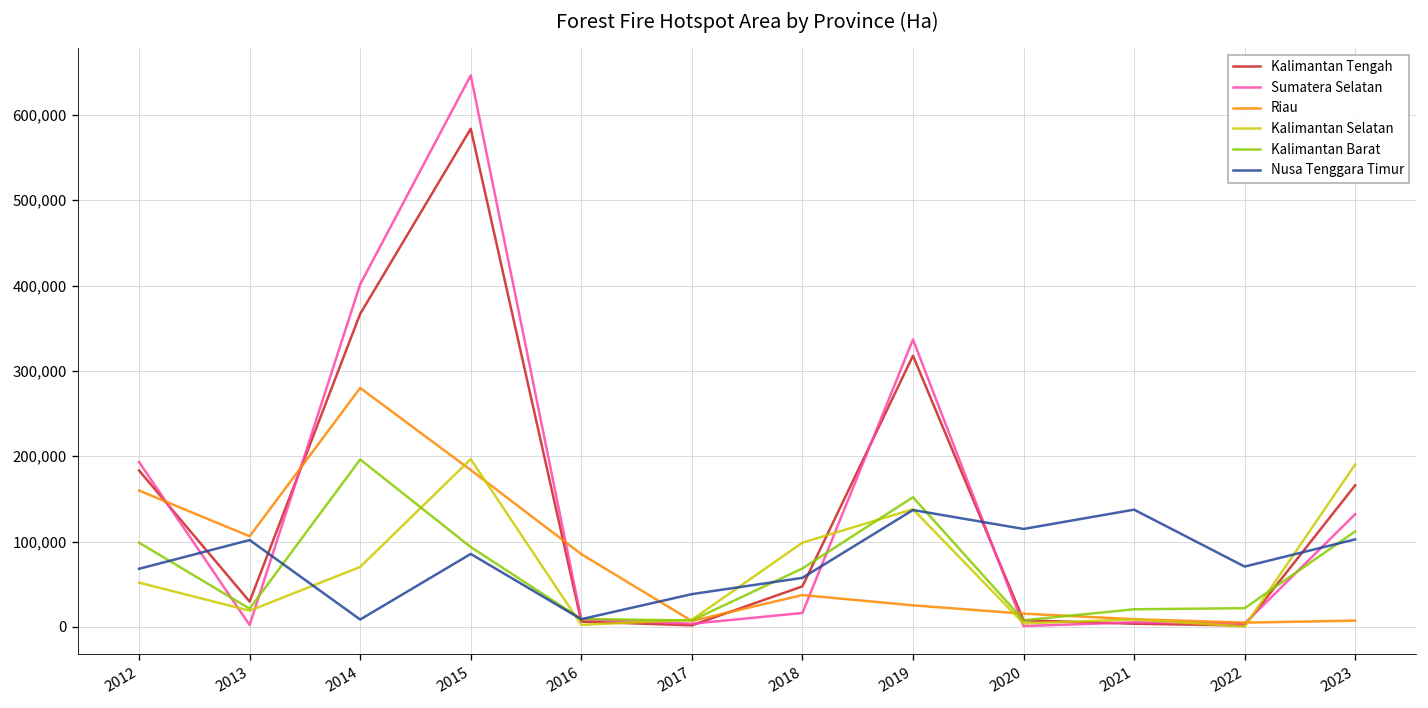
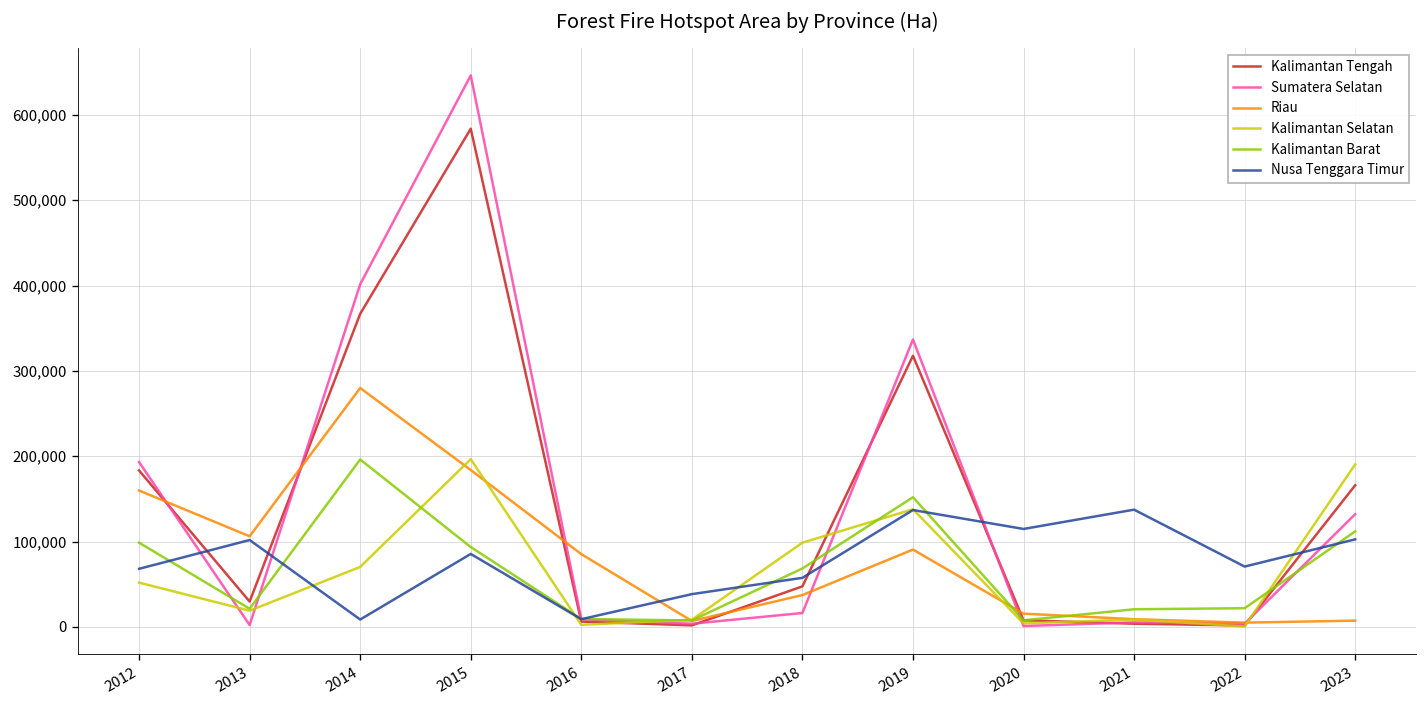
  {
    "Kalimantan Tengah": {
      "2012": "180,000",
      "2013": "30,000",
      "2014": "370,000",
      "2015": "580,000",
      "2018": "50,000",
      "2019": "320,000",
      "2023": "170,000"
    },
    "Sumatera Selatan": {
      "2012": "190,000",
      "2013": "0",
      "2014": "400,000",
      "2015": "650,000",
      "2018": "20,000",
      "2019": "340,000",
      "2023": "130,000"
    },
    "Riau": {
      "2012": "160,000",
      "2013": "110,000",
      "2014": "280,000",
      "2015": "180,000",
      "2016": "90,000",
      "2018": "40,000",
-     "2019": "30,000",
+     "2019": "90,000",
      "2020": "20,000",
      "2023": "10,000"
    },
    "Kalimantan Selatan": {
      "2012": "50,000",
      "2014": "70,000",
      "2015": "200,000",
      "2016": "0",
      "2018": "100,000",
      "2023": "190,000"
    },
    "Kalimantan Barat": {
      "2012": "100,000",
      "2014": "200,000",
      "2015": "90,000",
      "2018": "70,000",
      "2019": "150,000",
      "2021": "20,000",
      "2022": "20,000",
      "2023": "110,000"
    },
    "Nusa Tenggara Timur": {
      "2012": "70,000",
      "2013": "100,000",
      "2014": "10,000",
      "2015": "90,000",
      "2017": "40,000",
      "2018": "60,000",
      "2020": "110,000",
      "2021": "140,000",
      "2022": "70,000",
      "2023": "100,000"
    }
  }
